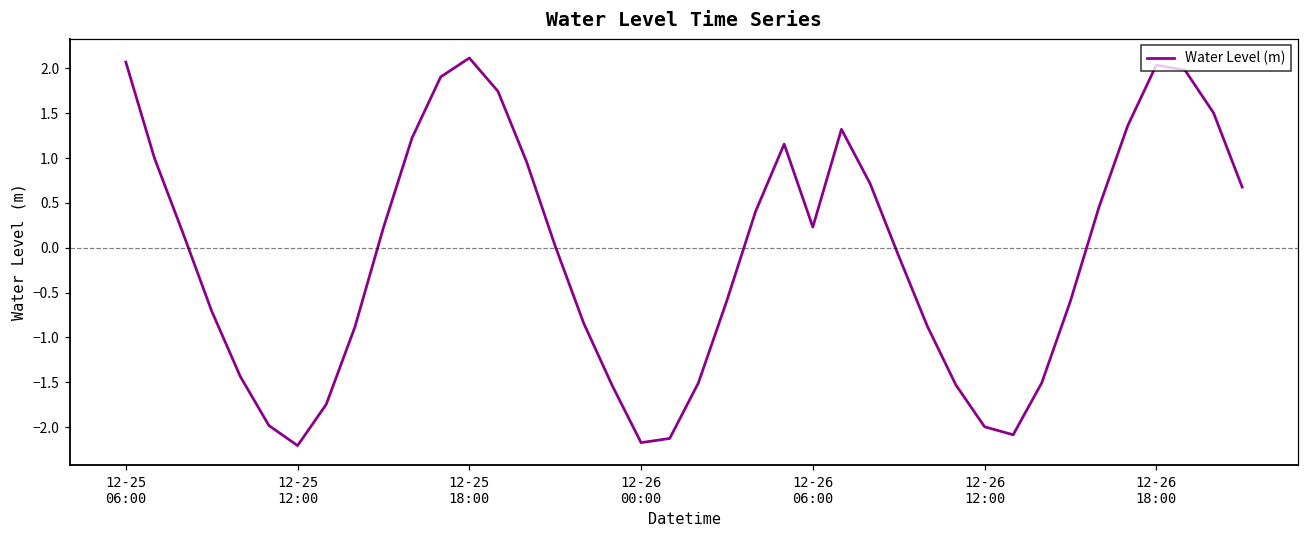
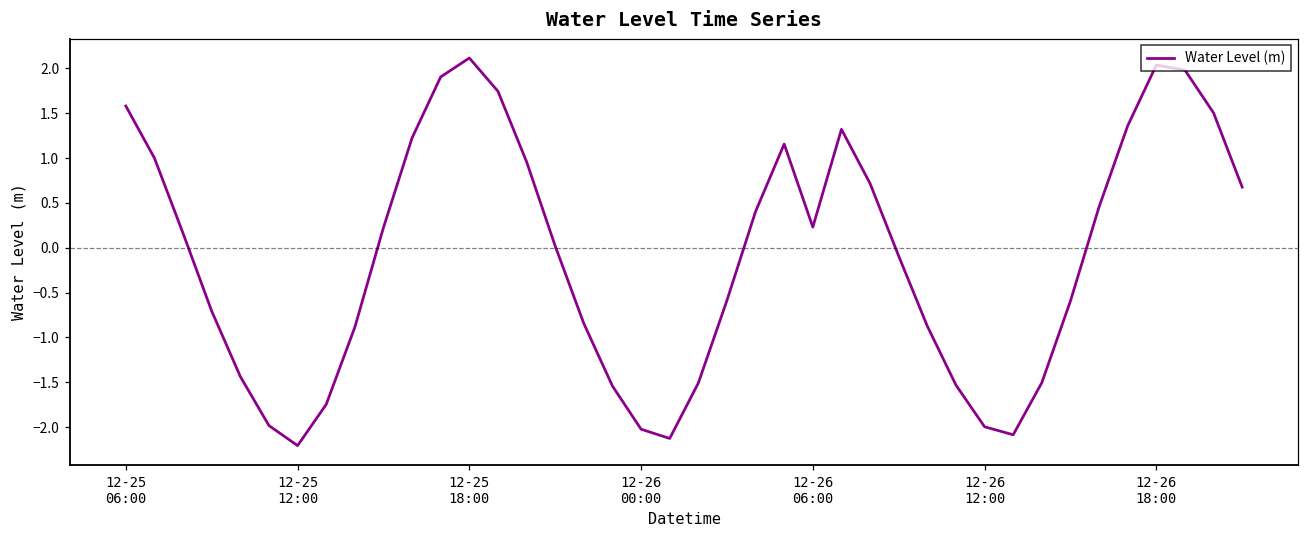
  {
-   "12-25 06:00": 2.1,
+   "12-25 06:00": 1.6,
    "12-25 12:00": -2.2,
    "12-25 18:00": 2.1,
-   "12-26 00:00": -2.2,
+   "12-26 00:00": -2.0,
    "12-26 06:00": 0.2,
    "12-26 12:00": -2.0
  }
